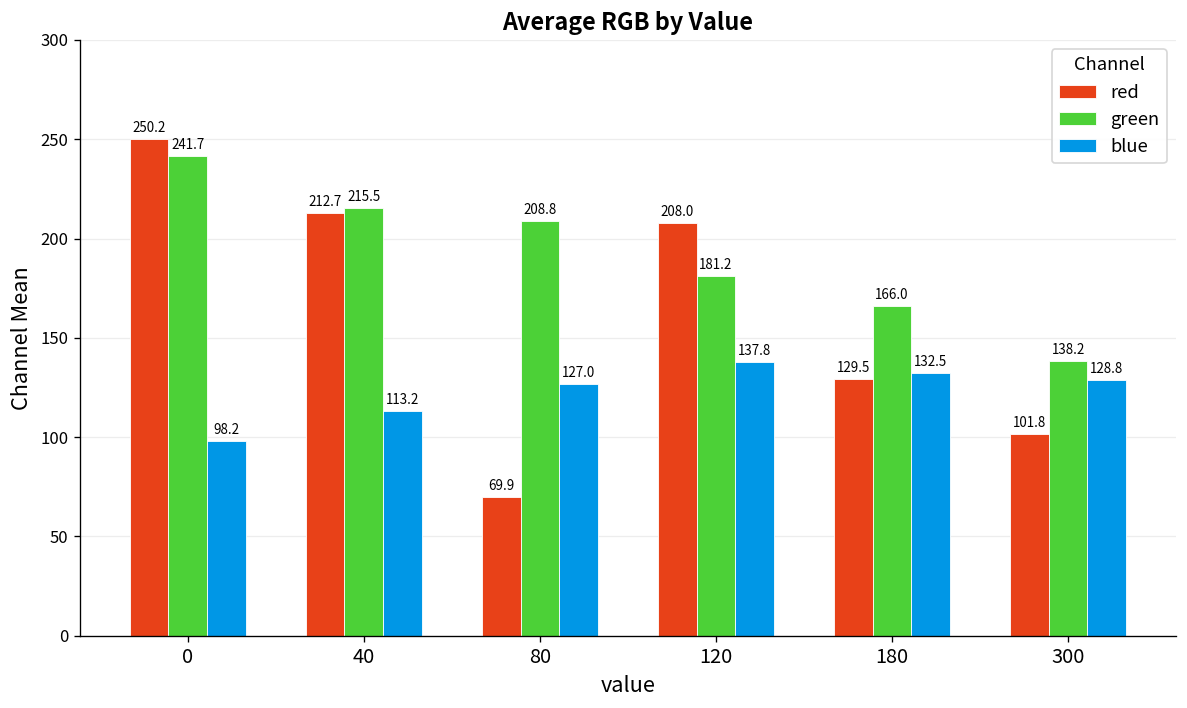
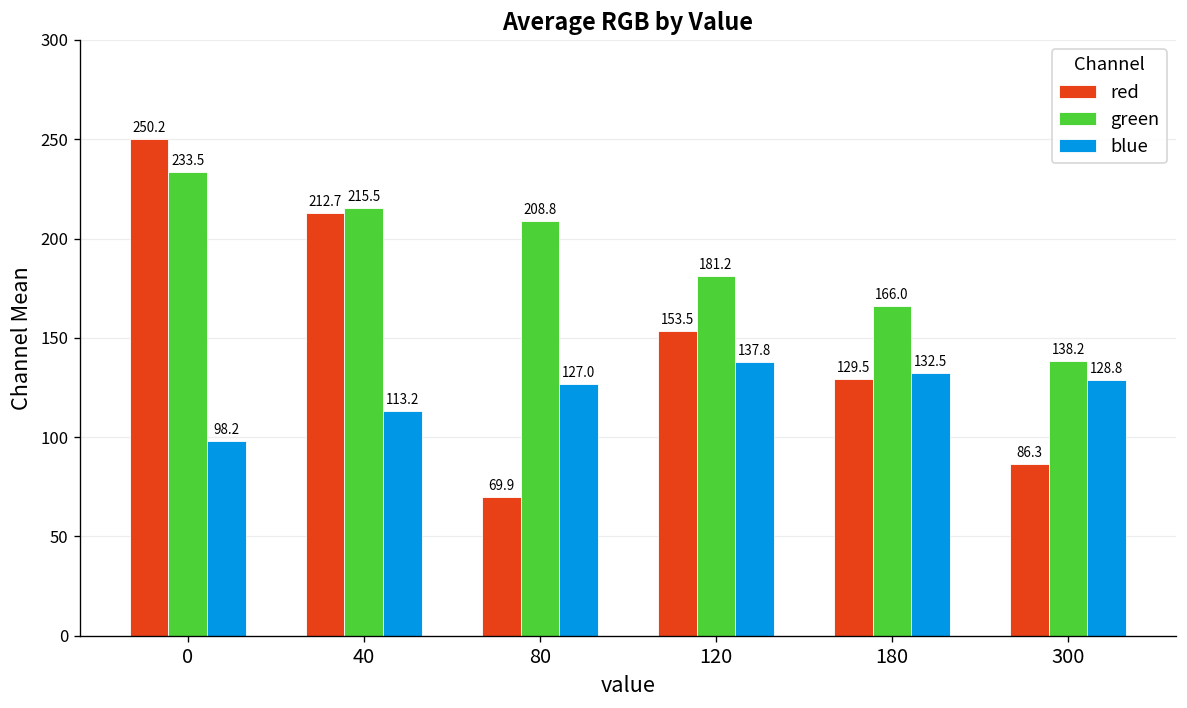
  {
    "red": {
      "0": 250.2,
      "40": 212.7,
      "80": 69.9,
-     "120": 208.0,
+     "120": 153.5,
      "180": 129.5,
-     "300": 101.8
+     "300": 86.3
    },
    "green": {
-     "0": 241.7,
+     "0": 233.5,
      "40": 215.5,
      "80": 208.8,
      "120": 181.2,
      "180": 166.0,
      "300": 138.2
    },
    "blue": {
      "0": 98.2,
      "40": 113.2,
      "80": 127.0,
      "120": 137.8,
      "180": 132.5,
      "300": 128.8
    }
  }
